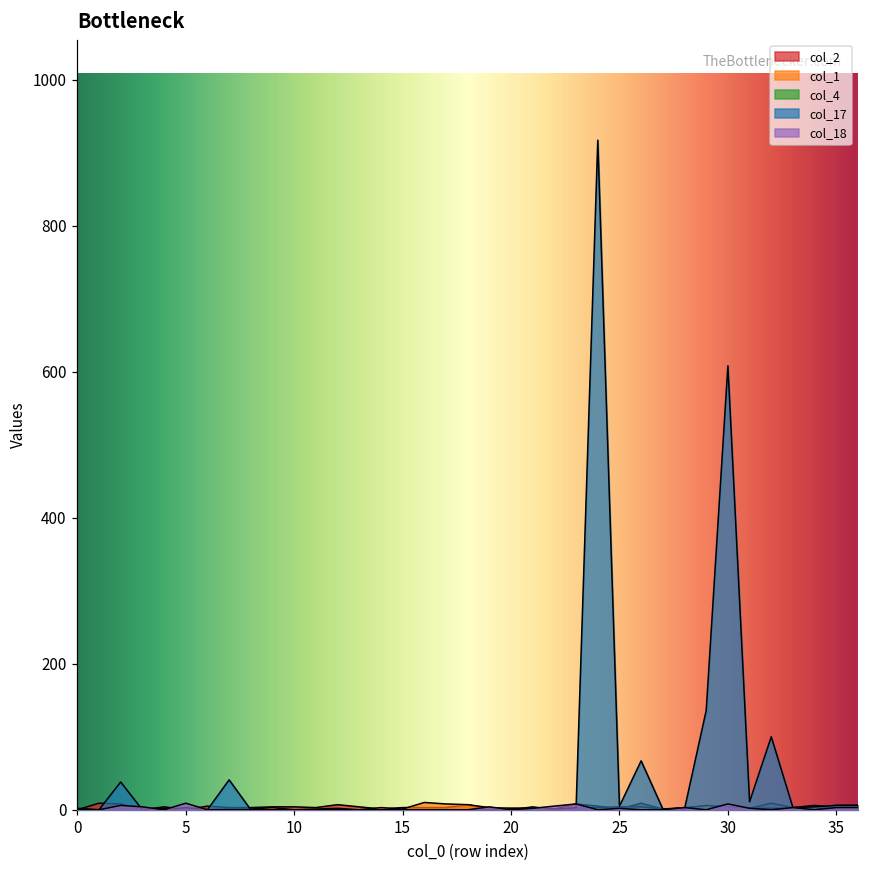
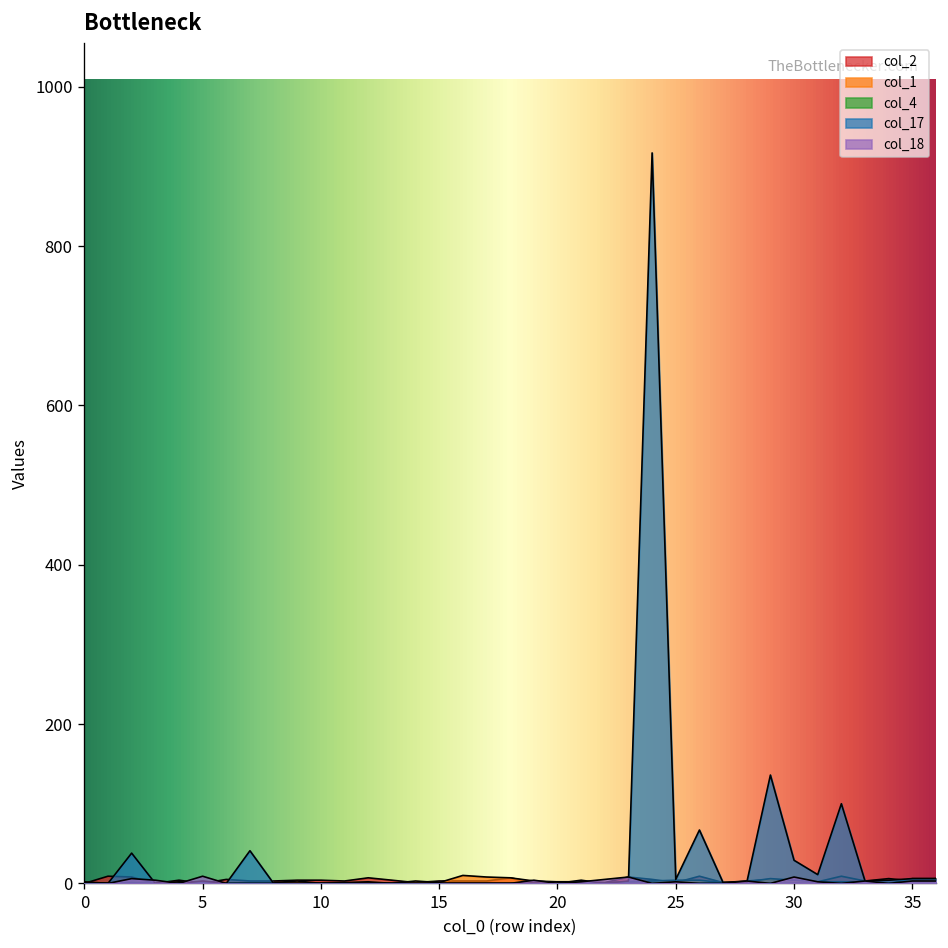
  {
    "col_2": {
      "10": 0
    },
    "col_17": {
-     "30": 610
+     "30": 30
    },
    "col_18": {
      "5": 10,
      "30": 10
    }
  }
